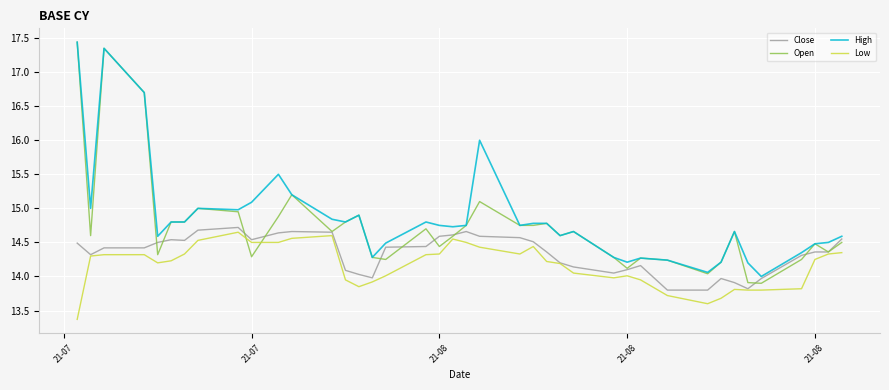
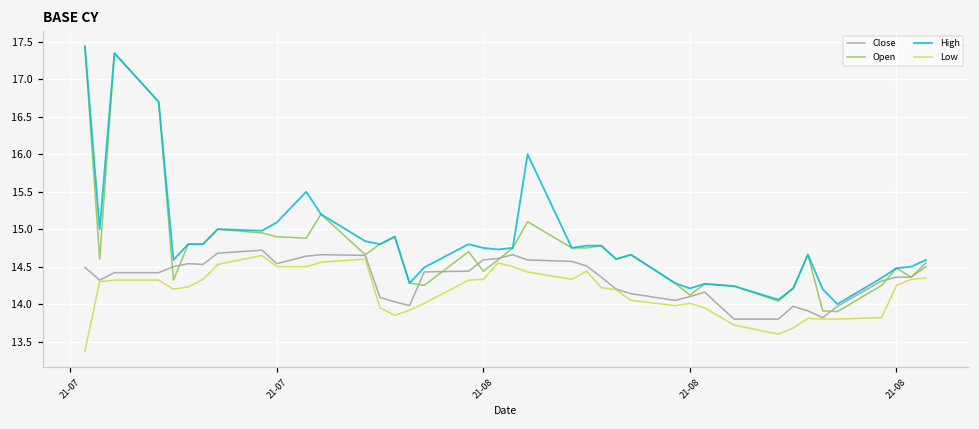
  {
    "Close": {
      "21-07": 14.5
    },
    "Open": {
-     "21-07": 14.3
+     "21-07": 14.9
    },
    "High": {
      "21-07": 15.1
    },
    "Low": {
      "21-07": 14.5
    }
  }
